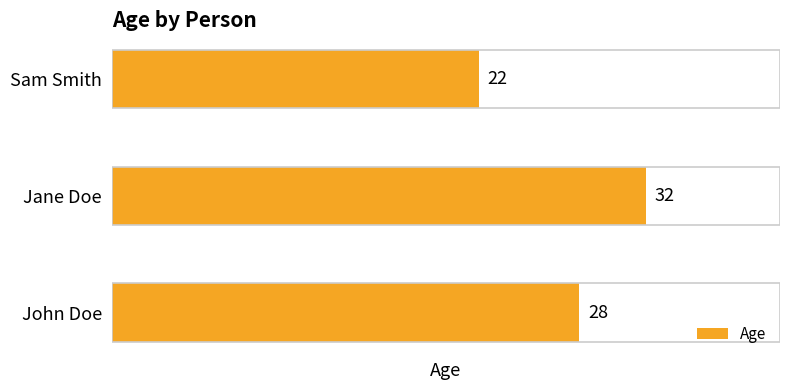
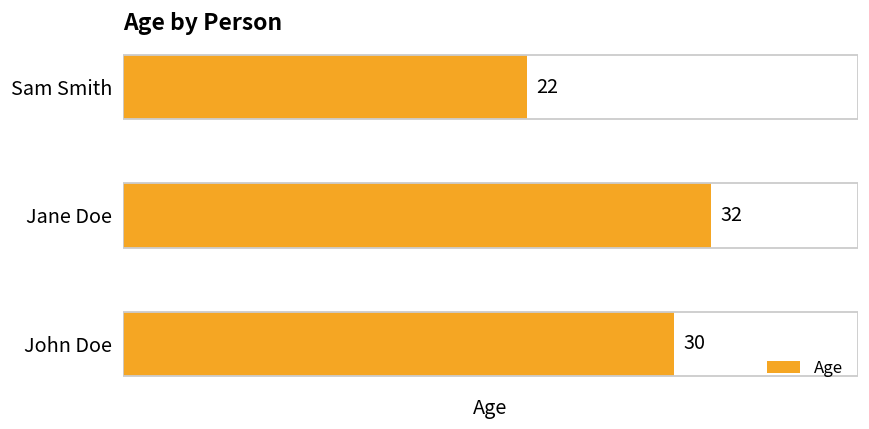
  {
    "Sam Smith": 22,
    "Jane Doe": 32,
-   "John Doe": 28
+   "John Doe": 30
  }
